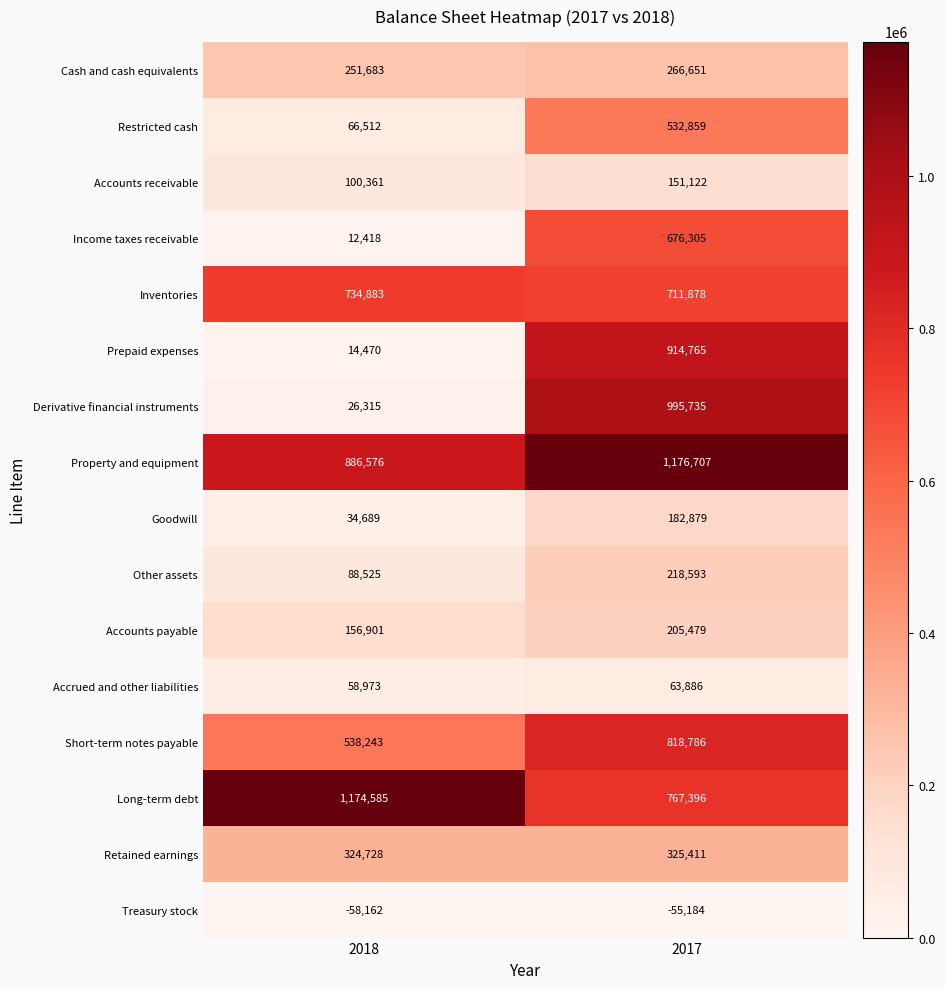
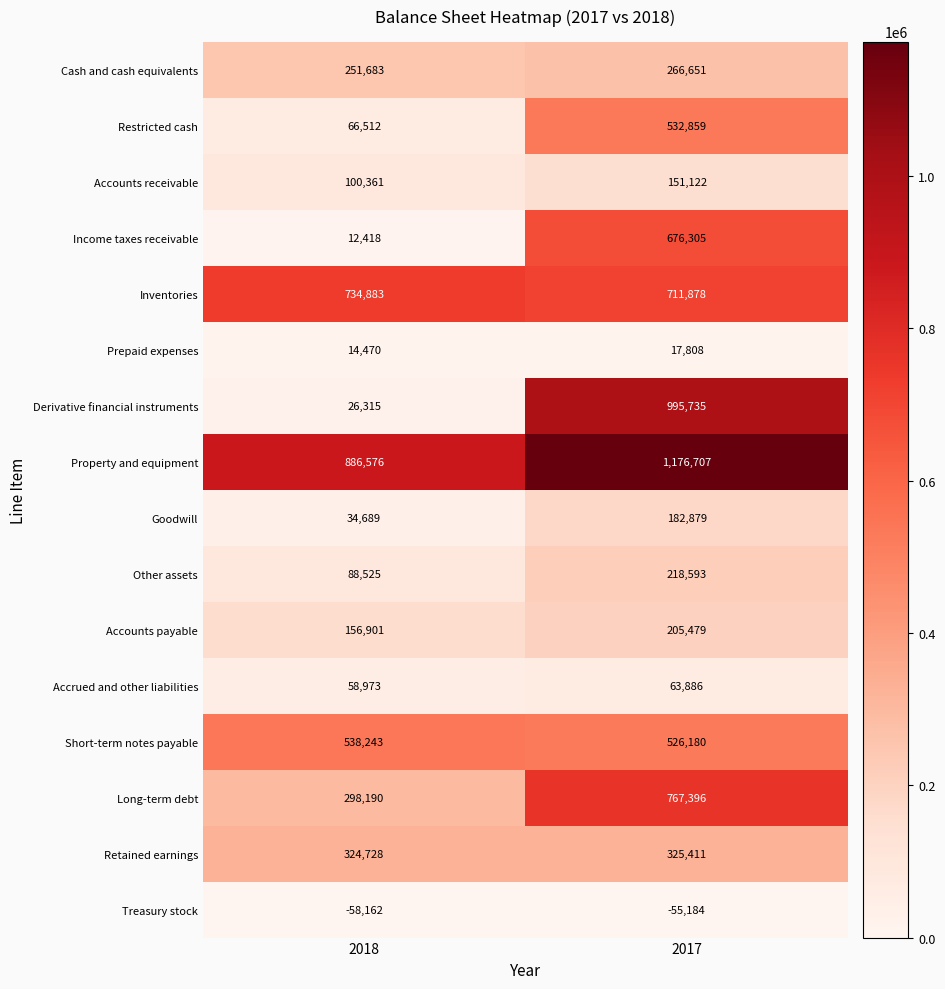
  {
    "Cash and cash equivalents": {
      "2018": "251,683",
      "2017": "266,651"
    },
    "Restricted cash": {
      "2018": "66,512",
      "2017": "532,859"
    },
    "Accounts receivable": {
      "2018": "100,361",
      "2017": "151,122"
    },
    "Income taxes receivable": {
      "2018": "12,418",
      "2017": "676,305"
    },
    "Inventories": {
      "2018": "734,883",
      "2017": "711,878"
    },
    "Prepaid expenses": {
      "2018": "14,470",
-     "2017": "914,765"
+     "2017": "17,808"
    },
    "Derivative financial instruments": {
      "2018": "26,315",
      "2017": "995,735"
    },
    "Property and equipment": {
      "2018": "886,576",
      "2017": "1,176,707"
    },
    "Goodwill": {
      "2018": "34,689",
      "2017": "182,879"
    },
    "Other assets": {
      "2018": "88,525",
      "2017": "218,593"
    },
    "Accounts payable": {
      "2018": "156,901",
      "2017": "205,479"
    },
    "Accrued and other liabilities": {
      "2018": "58,973",
      "2017": "63,886"
    },
    "Short-term notes payable": {
      "2018": "538,243",
-     "2017": "818,786"
+     "2017": "526,180"
    },
    "Long-term debt": {
-     "2018": "1,174,585",
+     "2018": "298,190",
      "2017": "767,396"
    },
    "Retained earnings": {
      "2018": "324,728",
      "2017": "325,411"
    },
    "Treasury stock": {
      "2018": "-58,162",
      "2017": "-55,184"
    }
  }
